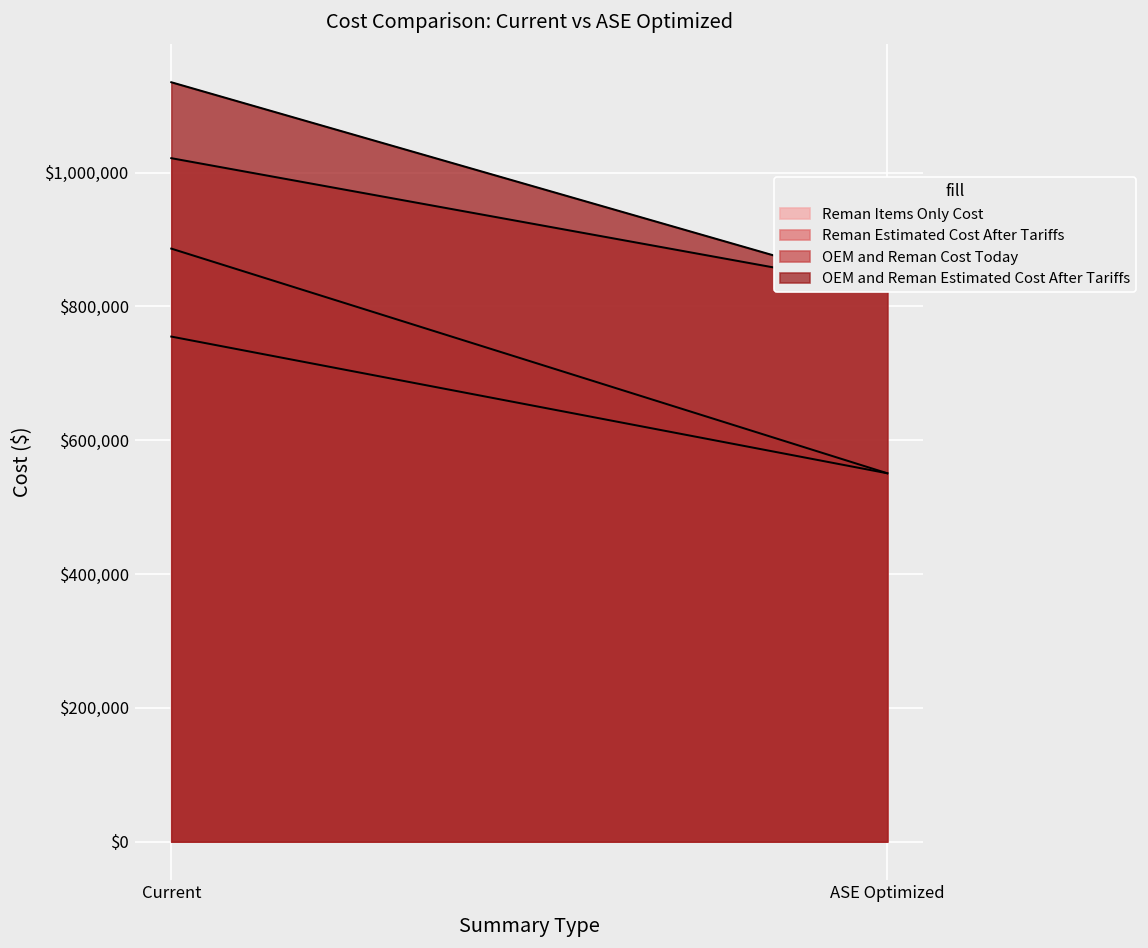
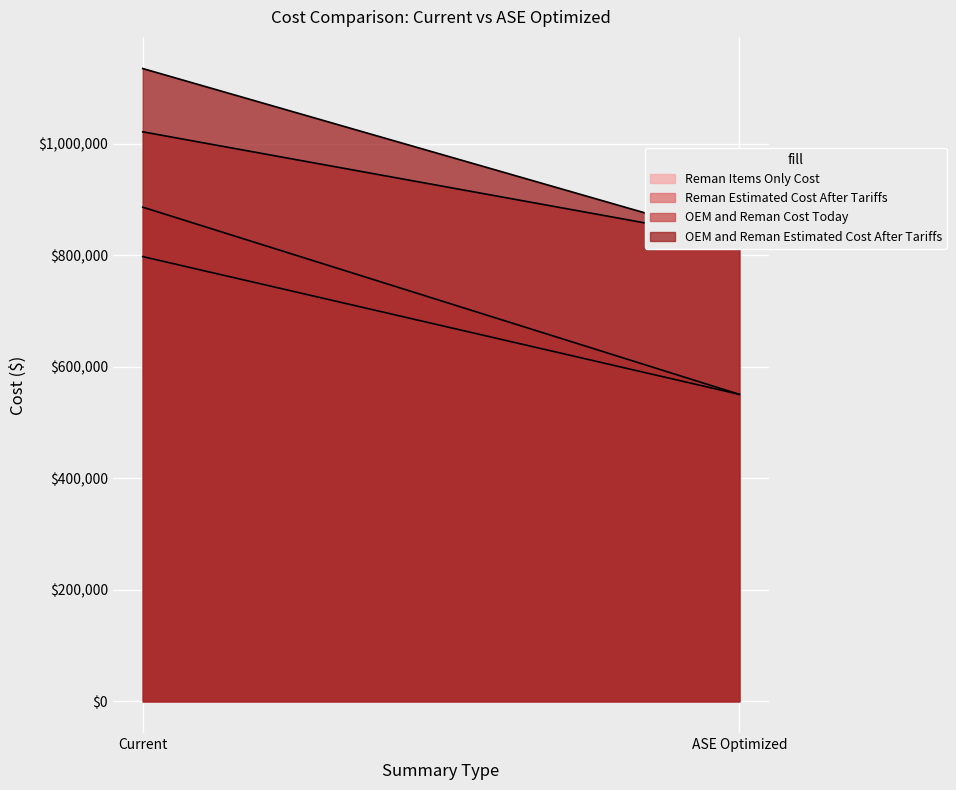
  {
    "Reman Items Only Cost": {
-     "Current": "$760,000"
+     "Current": "$800,000"
    },
    "OEM and Reman Estimated Cost After Tariffs": {
      "Current": "$1,140,000"
    }
  }
